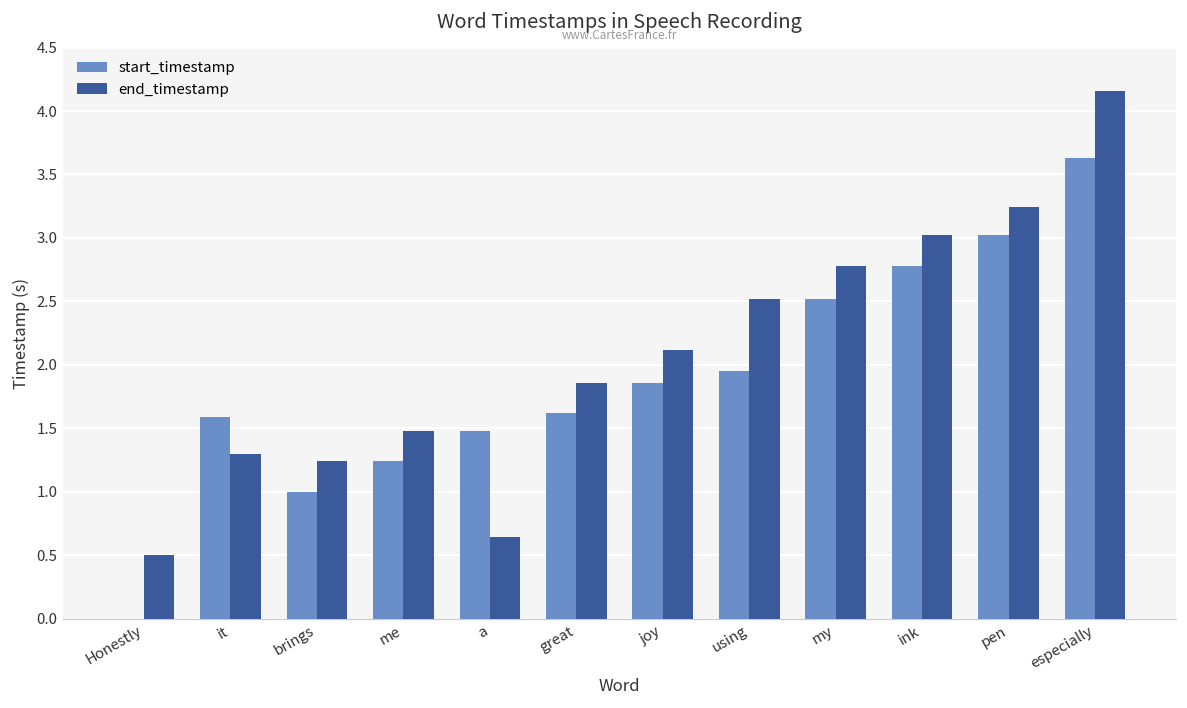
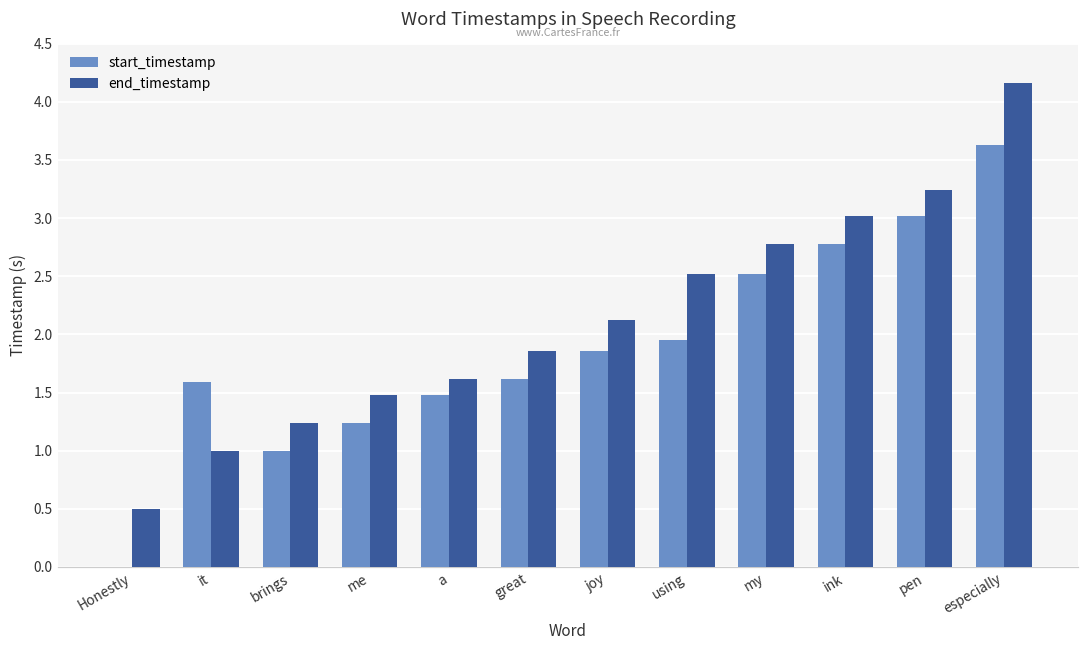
  {
    "start_timestamp": {
      "Honestly": 0.00,
      "it": 1.59,
      "brings": 1.00,
      "me": 1.24,
      "a": 1.48,
      "great": 1.62,
      "joy": 1.86,
      "using": 1.95,
      "my": 2.52,
      "ink": 2.78,
      "pen": 3.02,
      "especially": 3.63
    },
    "end_timestamp": {
      "Honestly": 0.50,
-     "it": 1.3,
+     "it": 1.0,
      "brings": 1.24,
      "me": 1.48,
-     "a": 0.64,
+     "a": 1.62,
      "great": 1.86,
      "joy": 2.12,
      "using": 2.52,
      "my": 2.78,
      "ink": 3.02,
      "pen": 3.24,
      "especially": 4.16
    }
  }
